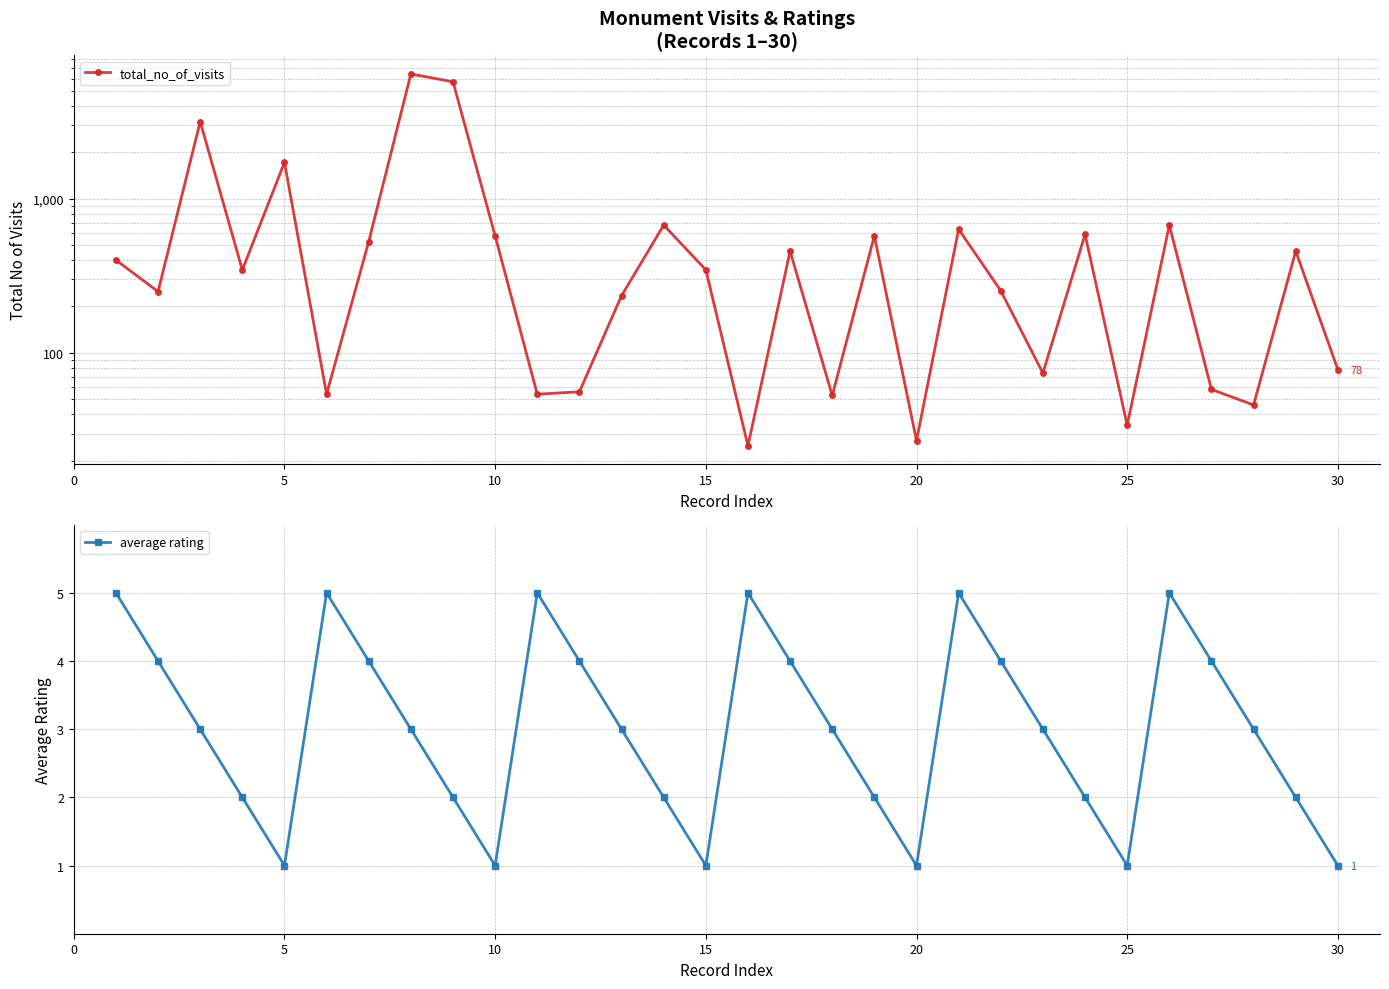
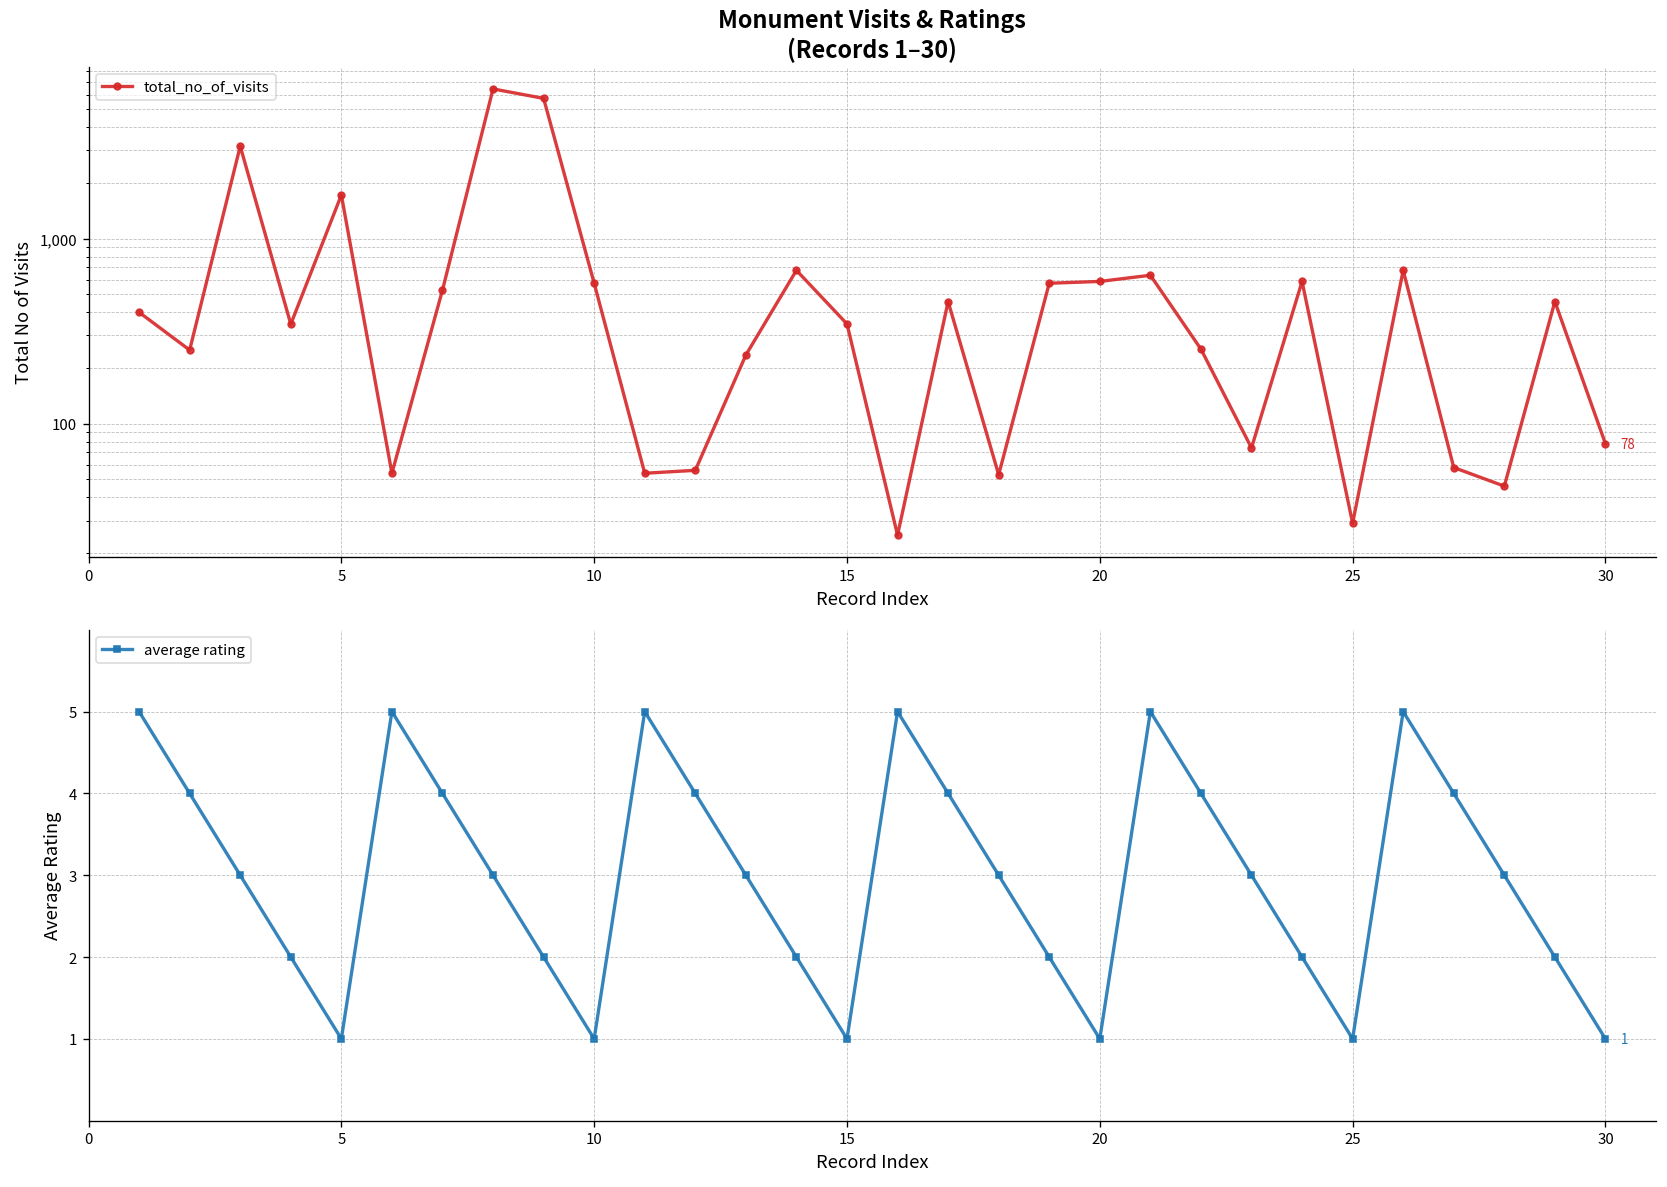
  {
    "Monument Visits & Ratings (Records 1–30)": {
      "5": "1,700",
      "10": "570",
      "15": "350",
-     "20": "27",
-     "25": "34"
+     "20": "590",
+     "25": "29"
    }
  }
